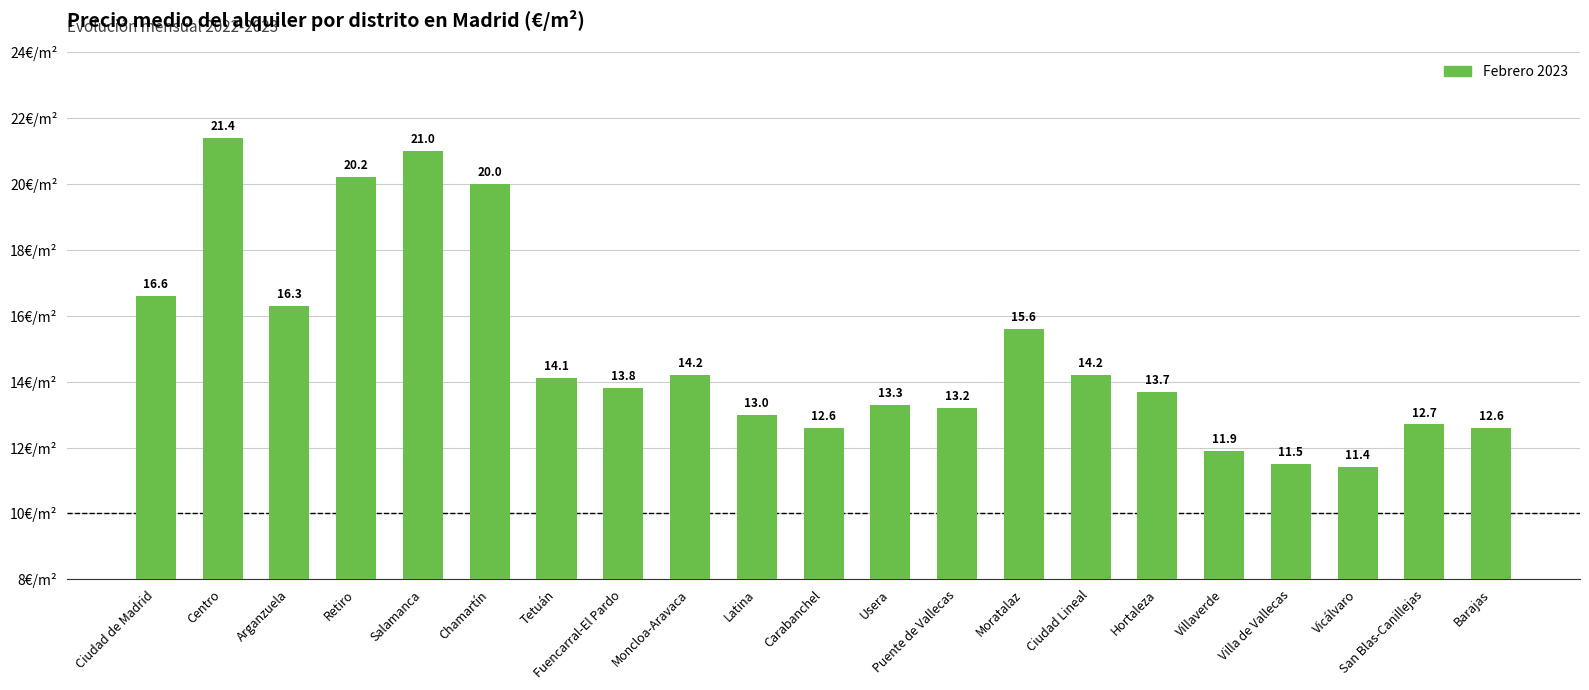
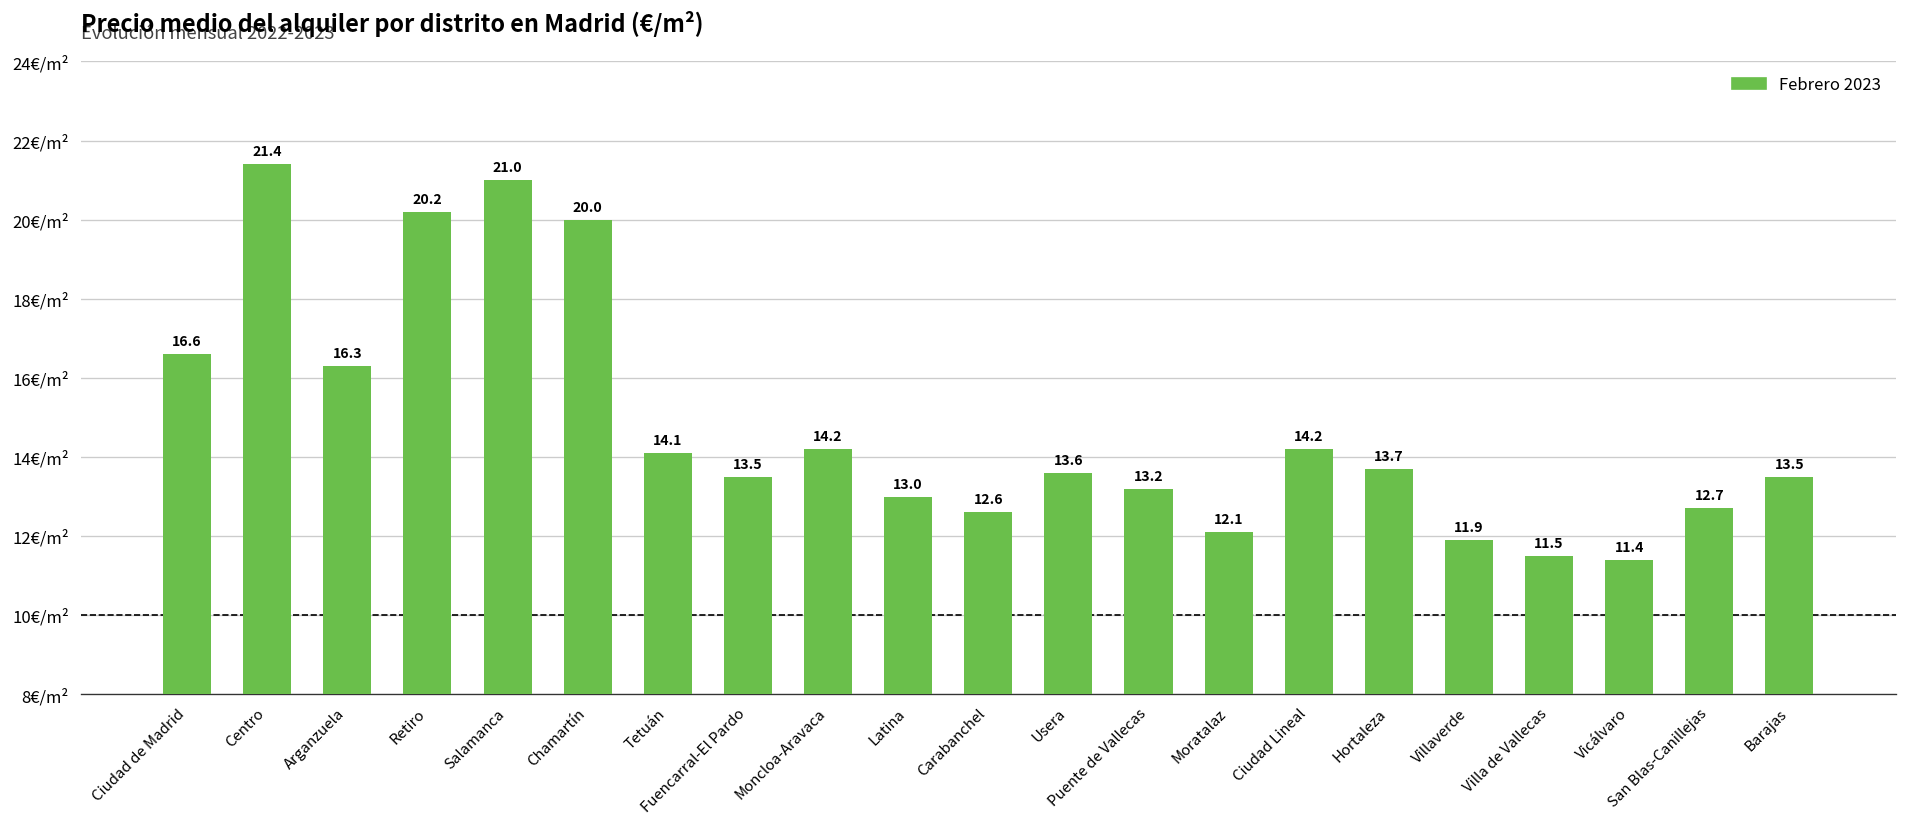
  {
    "Ciudad de Madrid": 16.6,
    "Centro": 21.4,
    "Arganzuela": 16.3,
    "Retiro": 20.2,
    "Salamanca": 21.0,
    "Chamartín": 20.0,
    "Tetuán": 14.1,
-   "Fuencarral-El Pardo": 13.8,
+   "Fuencarral-El Pardo": 13.5,
    "Moncloa-Aravaca": 14.2,
    "Latina": 13.0,
    "Carabanchel": 12.6,
-   "Usera": 13.3,
+   "Usera": 13.6,
    "Puente de Vallecas": 13.2,
-   "Moratalaz": 15.6,
+   "Moratalaz": 12.1,
    "Ciudad Lineal": 14.2,
    "Hortaleza": 13.7,
    "Villaverde": 11.9,
    "Villa de Vallecas": 11.5,
    "Vicálvaro": 11.4,
    "San Blas-Canillejas": 12.7,
-   "Barajas": 12.6
+   "Barajas": 13.5
  }
